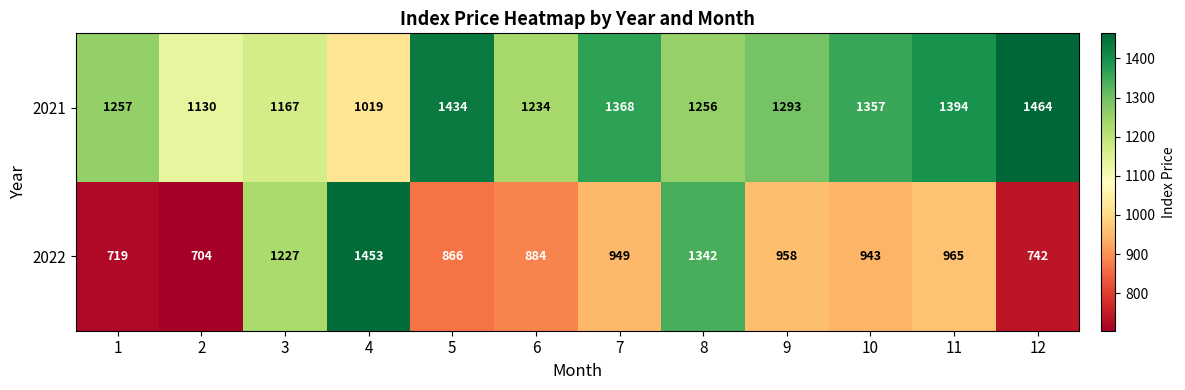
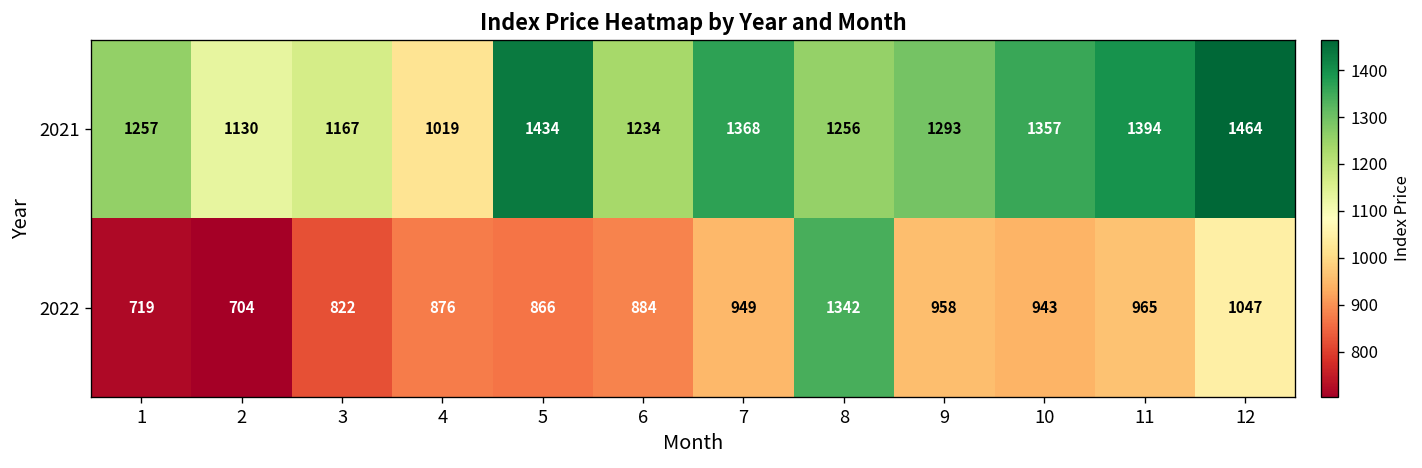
  {
    "2021": {
      "1": 1257,
      "2": 1130,
      "3": 1167,
      "4": 1019,
      "5": 1434,
      "6": 1234,
      "7": 1368,
      "8": 1256,
      "9": 1293,
      "10": 1357,
      "11": 1394,
      "12": 1464
    },
    "2022": {
      "1": 719,
      "2": 704,
-     "3": 1227,
-     "4": 1453,
+     "3": 822,
+     "4": 876,
      "5": 866,
      "6": 884,
      "7": 949,
      "8": 1342,
      "9": 958,
      "10": 943,
      "11": 965,
-     "12": 742
+     "12": 1047
    }
  }
